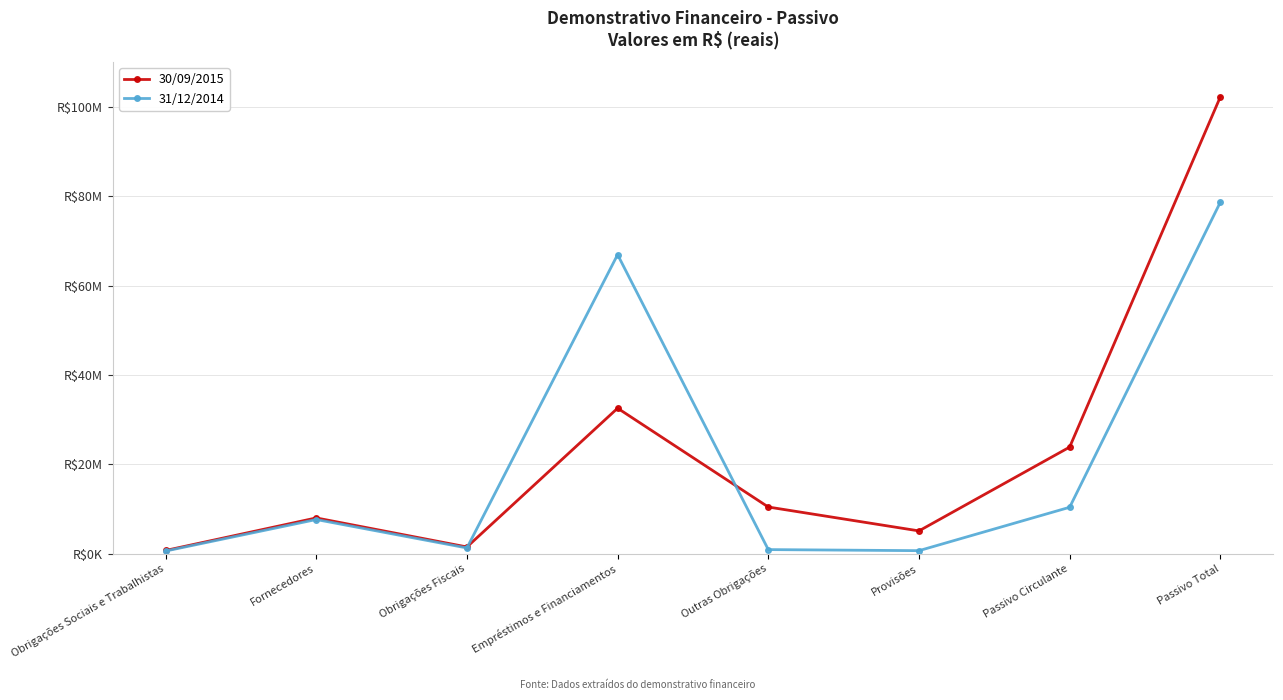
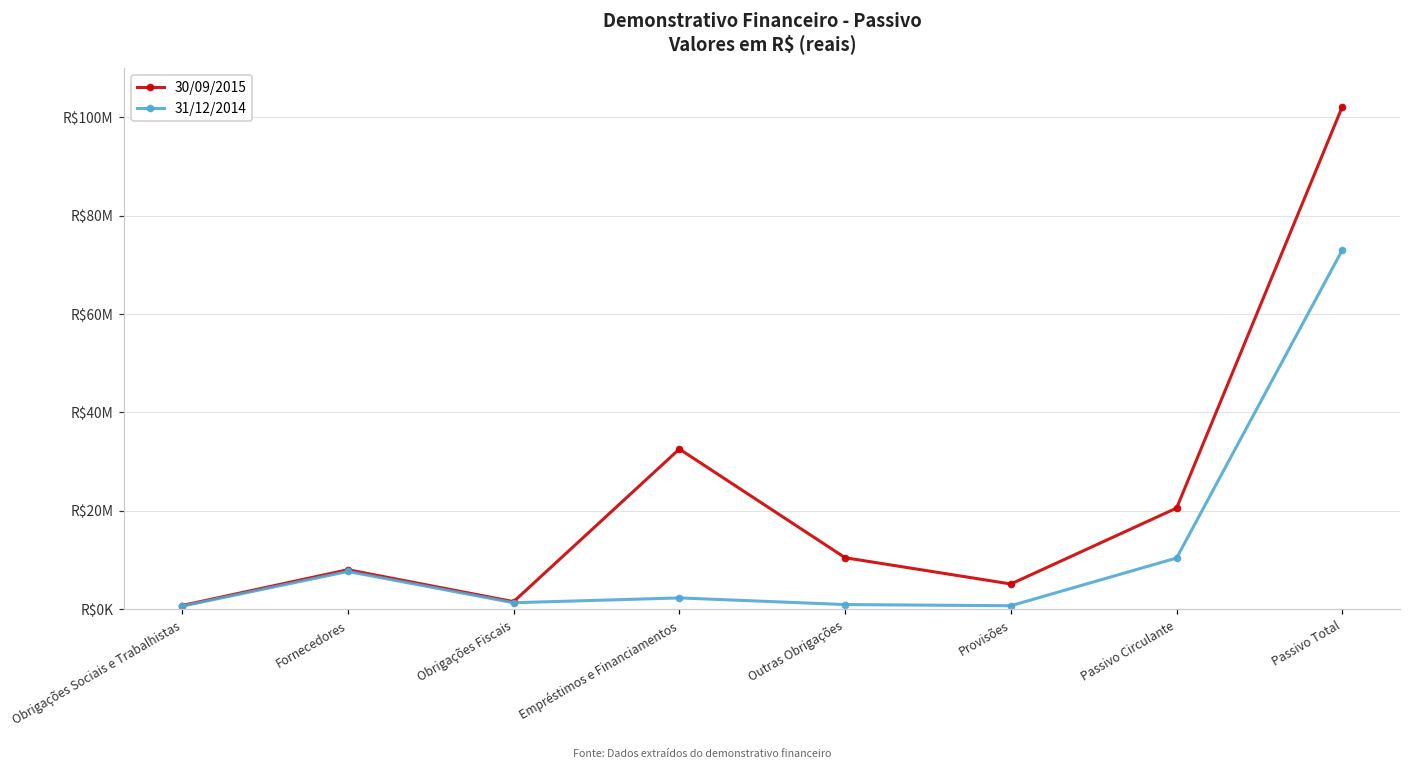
  {
    "30/09/2015": {
      "Empréstimos e Financiamentos": "R$33000000",
      "Outras Obrigações": "R$10000000",
      "Provisões": "R$5000000",
-     "Passivo Circulante": "R$24000000",
+     "Passivo Circulante": "R$21000000",
      "Passivo Total": "R$102000000"
    },
    "31/12/2014": {
-     "Empréstimos e Financiamentos": "R$67000000",
+     "Empréstimos e Financiamentos": "R$2000000",
      "Outras Obrigações": "R$1000000",
      "Provisões": "R$1000000",
      "Passivo Circulante": "R$10000000",
-     "Passivo Total": "R$79000000"
+     "Passivo Total": "R$73000000"
    }
  }
